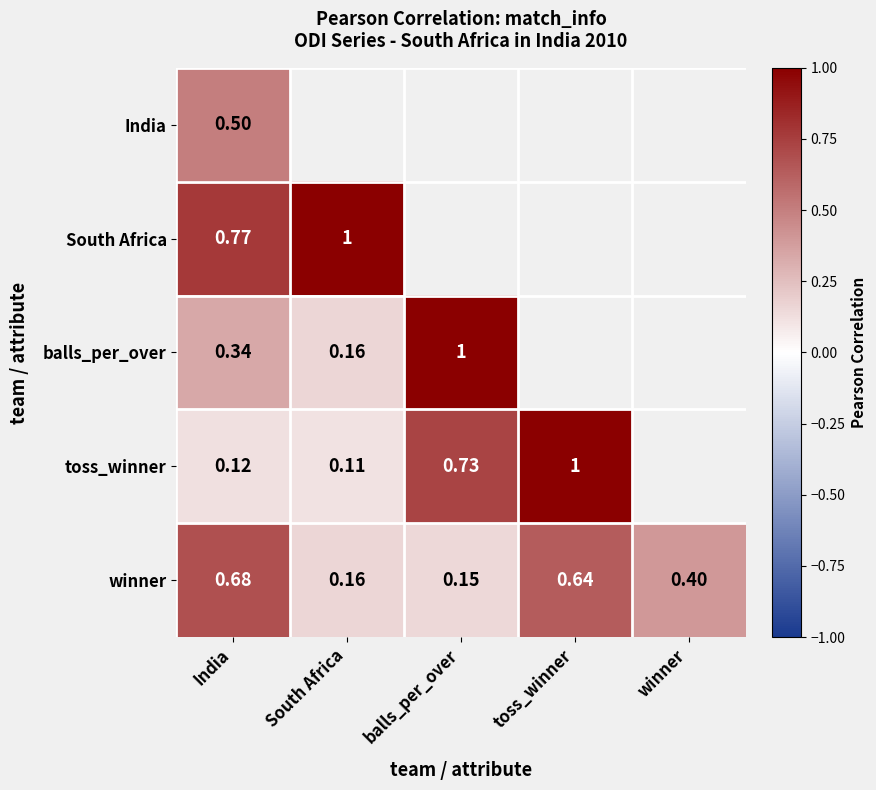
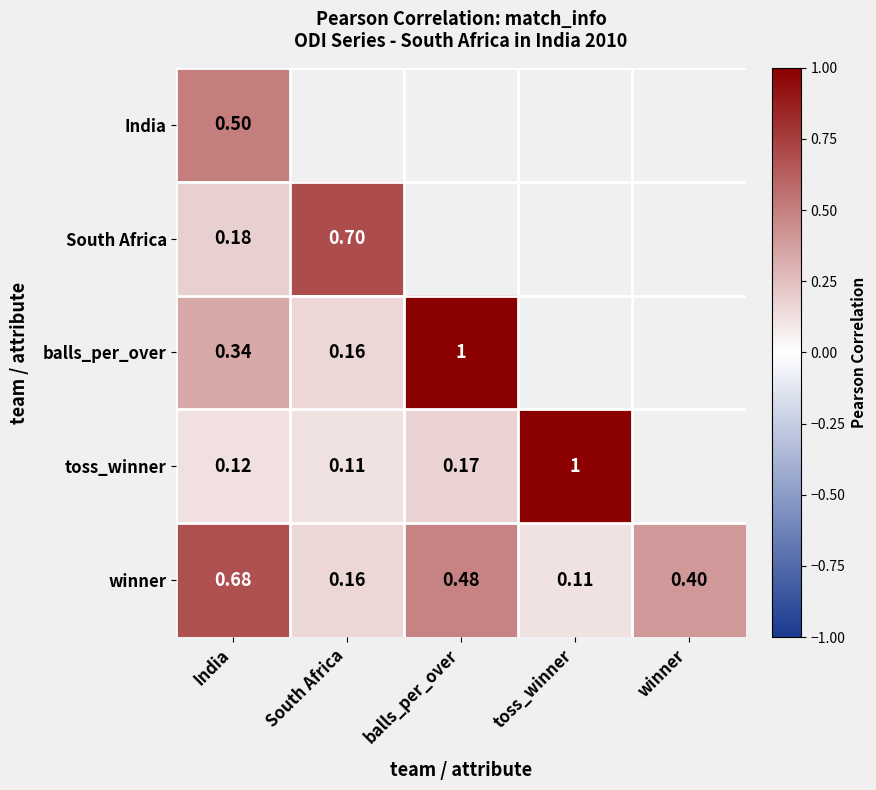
  {
    "India": {
      "India": 0.50
    },
    "South Africa": {
-     "India": 0.77,
-     "South Africa": 1
+     "India": 0.18,
+     "South Africa": 0.70
    },
    "balls_per_over": {
      "India": 0.34,
      "South Africa": 0.16,
      "balls_per_over": 1
    },
    "toss_winner": {
      "India": 0.12,
      "South Africa": 0.11,
-     "balls_per_over": 0.73,
+     "balls_per_over": 0.17,
      "toss_winner": 1
    },
    "winner": {
      "India": 0.68,
      "South Africa": 0.16,
-     "balls_per_over": 0.15,
-     "toss_winner": 0.64,
+     "balls_per_over": 0.48,
+     "toss_winner": 0.11,
      "winner": 0.40
    }
  }
